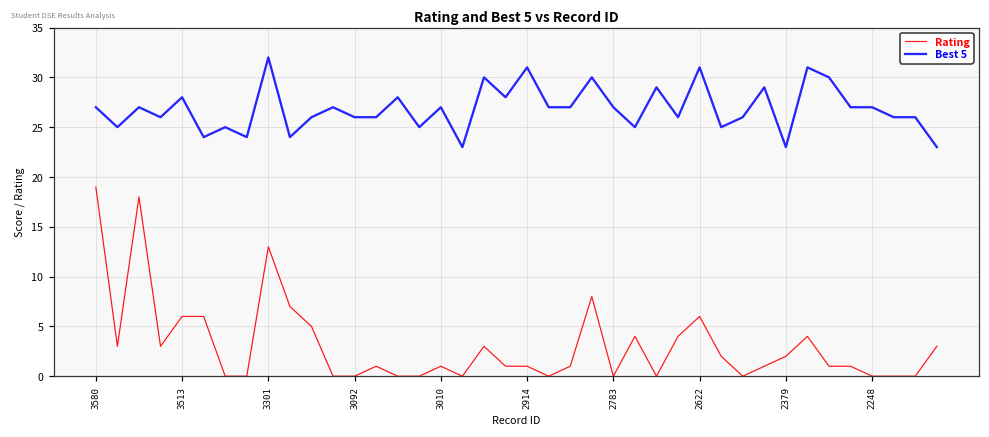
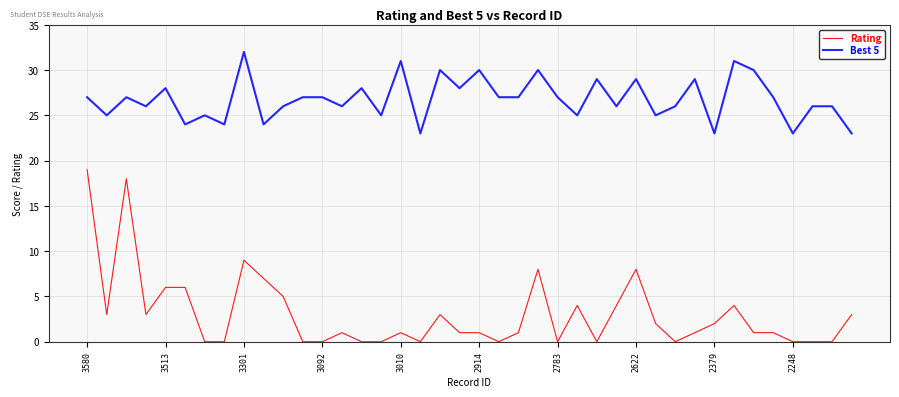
  {
    "Rating": {
      "3580": 19,
      "3513": 6,
-     "3301": 13,
+     "3301": 9,
      "3092": 0,
      "3010": 1,
      "2914": 1,
      "2783": 0,
-     "2622": 6,
+     "2622": 8,
      "2379": 2,
      "2248": 0
    },
    "Best 5": {
      "3580": 27,
      "3513": 28,
      "3301": 32,
-     "3092": 26,
-     "3010": 27,
-     "2914": 31,
+     "3092": 27,
+     "3010": 31,
+     "2914": 30,
      "2783": 27,
-     "2622": 31,
+     "2622": 29,
      "2379": 23,
-     "2248": 27
+     "2248": 23
    }
  }
